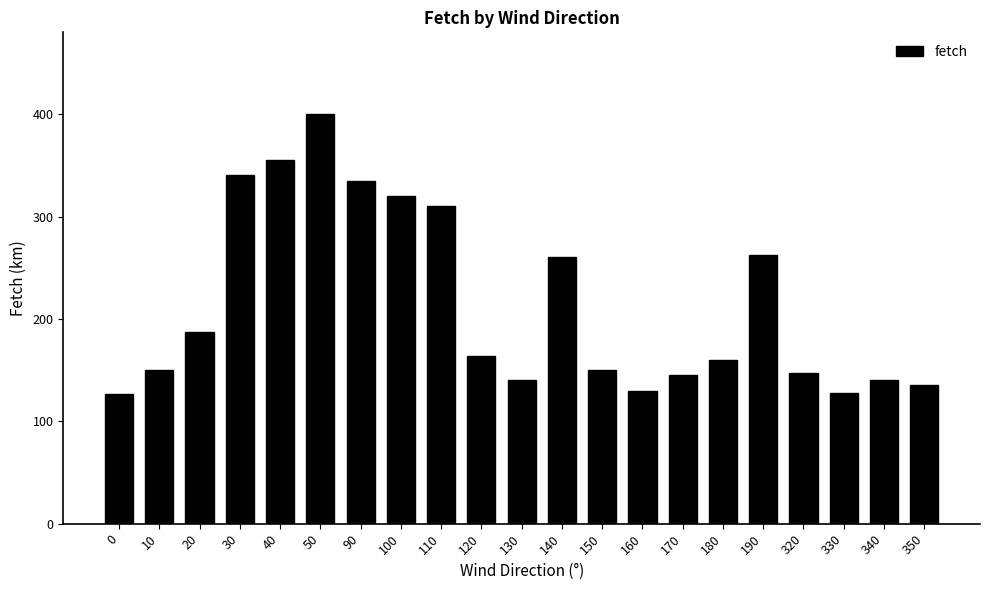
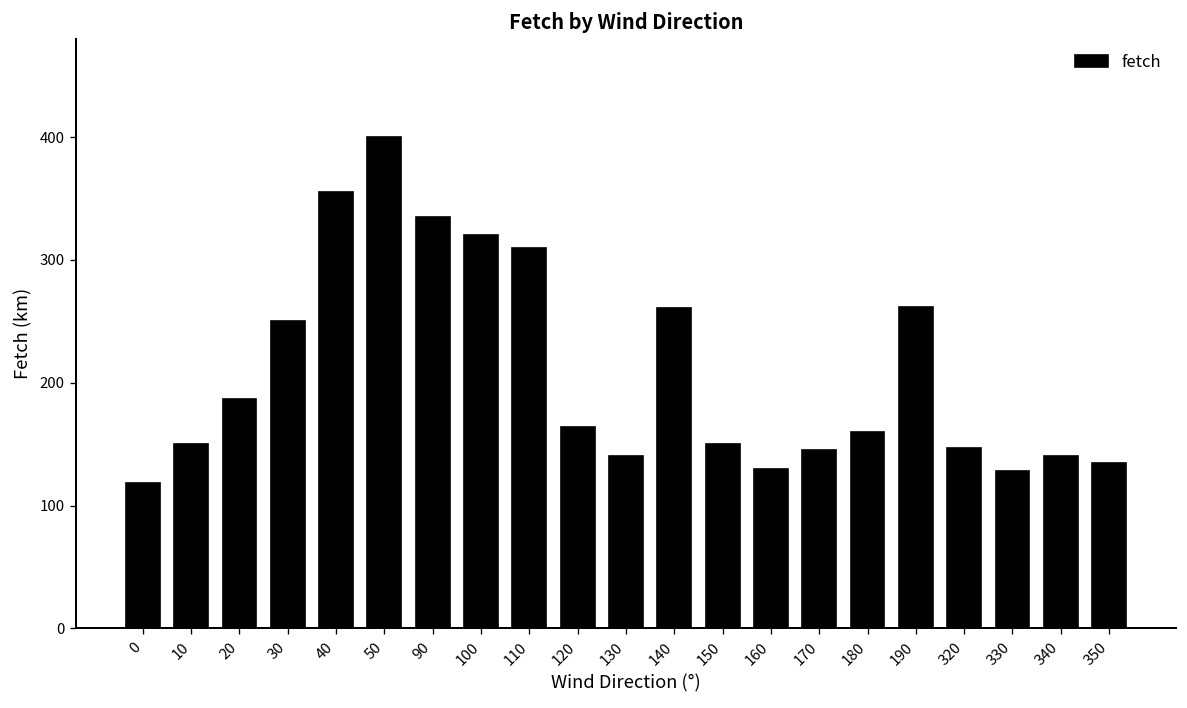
  {
-   "0": 127,
+   "0": 118,
    "10": 150,
    "20": 187,
-   "30": 341,
+   "30": 250,
    "40": 355,
    "50": 400,
    "90": 335,
    "100": 320,
    "110": 310,
    "120": 164,
    "130": 140,
    "140": 261,
    "150": 150,
    "160": 130,
    "170": 145,
    "180": 160,
    "190": 262,
    "320": 147,
    "330": 128,
    "340": 140,
    "350": 135
  }
